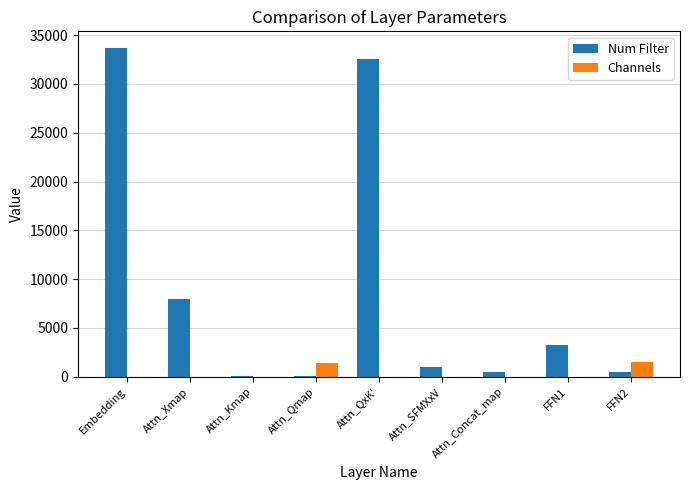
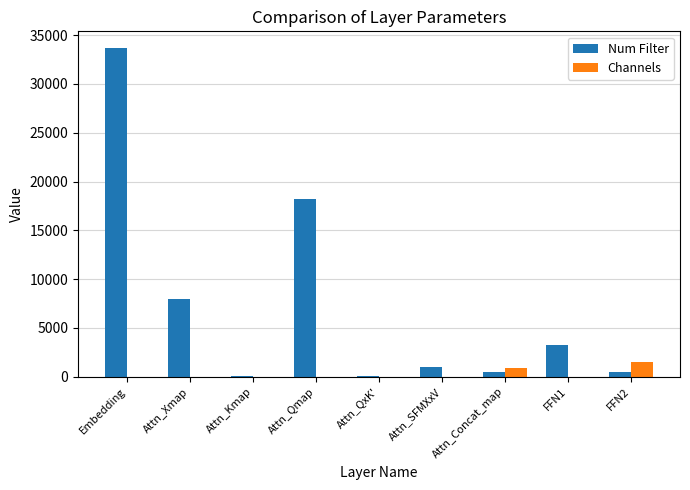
  {
    "Num Filter": {
      "Embedding": 34000,
      "Attn_Xmap": 8000,
-     "Attn_Qmap": 0,
-     "Attn_QxK'": 33000,
+     "Attn_Qmap": 18000,
+     "Attn_QxK'": 0,
      "Attn_SFMXxV": 1000,
      "Attn_Concat_map": 1000,
      "FFN1": 3000,
      "FFN2": 1000
    },
    "Channels": {
-     "Attn_Qmap": 1000,
-     "Attn_Concat_map": 0,
+     "Attn_Qmap": 0,
+     "Attn_Concat_map": 1000,
      "FFN2": 2000
    }
  }
